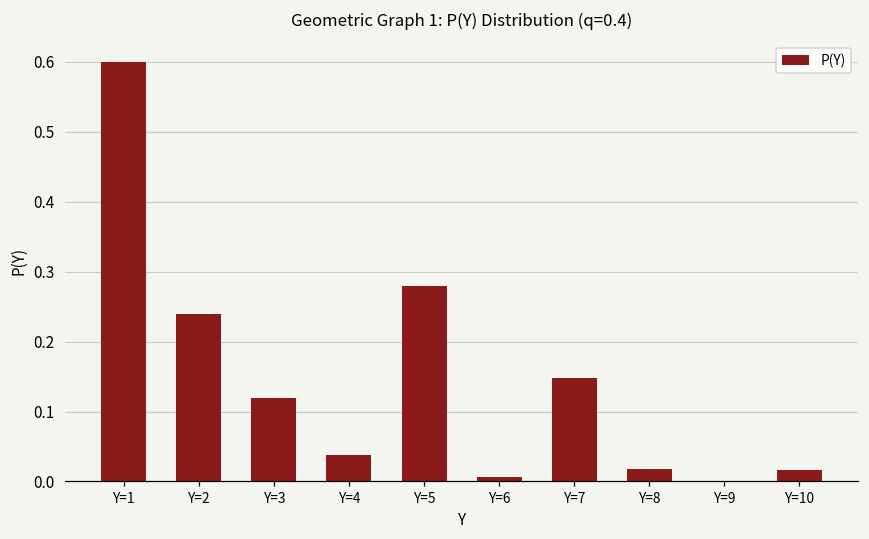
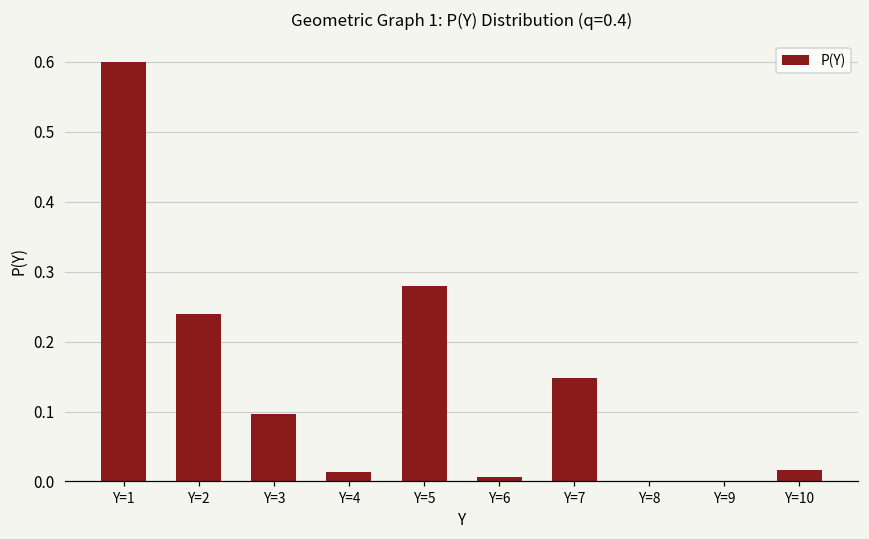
  {
    "Y=1": 0.60,
    "Y=2": 0.24,
-   "Y=3": 0.12,
-   "Y=4": 0.04,
+   "Y=3": 0.10,
+   "Y=4": 0.01,
    "Y=5": 0.28,
    "Y=6": 0.01,
    "Y=7": 0.15,
-   "Y=8": 0.02,
+   "Y=8": 0.00,
    "Y=10": 0.02
  }
